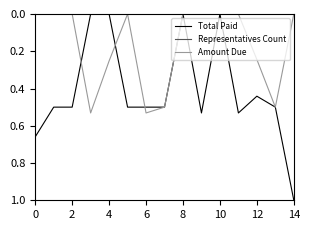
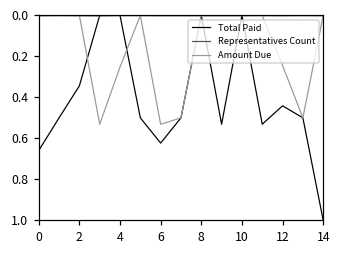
  {
    "Total Paid": {
      "0": 0.66,
-     "2": 0.50,
-     "6": 0.50,
+     "2": 0.34,
+     "6": 0.62,
      "12": 0.44,
      "14": 1.00
    },
    "Representatives Count": {
      "6": 0.00,
      "12": 0.00
    },
    "Amount Due": {
      "4": 0.25,
      "6": 0.53
    }
  }
